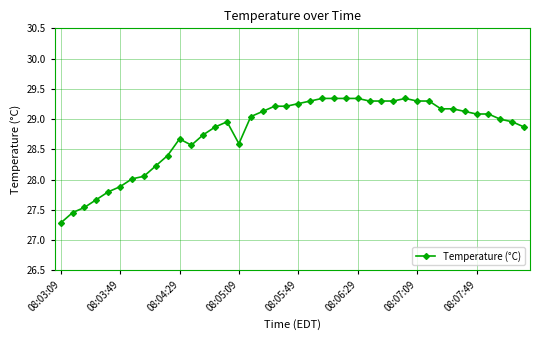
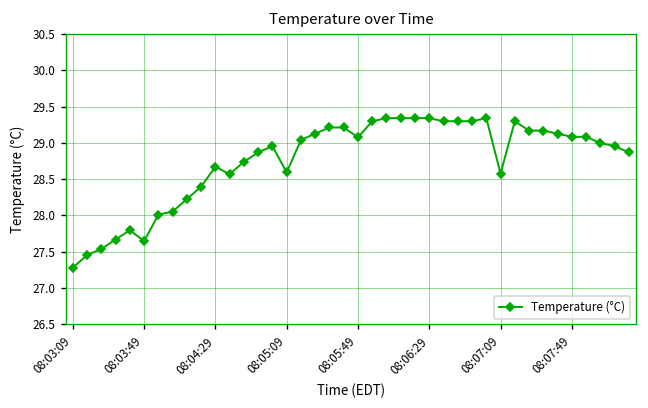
  {
    "08:03:09": 27.3,
-   "08:03:49": 27.9,
+   "08:03:49": 27.6,
    "08:04:29": 28.7,
    "08:05:09": 28.6,
-   "08:05:49": 29.3,
+   "08:05:49": 29.1,
    "08:06:29": 29.3,
-   "08:07:09": 29.3,
+   "08:07:09": 28.6,
    "08:07:49": 29.1
  }
